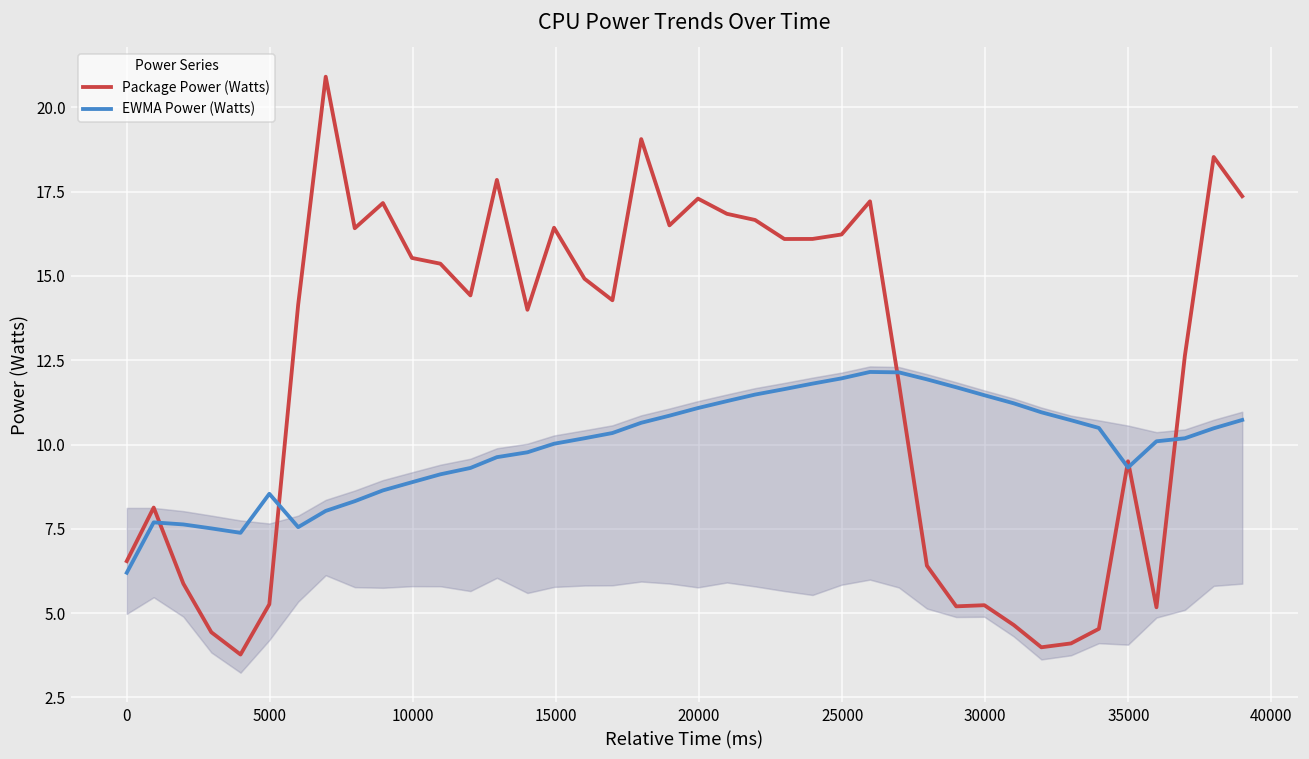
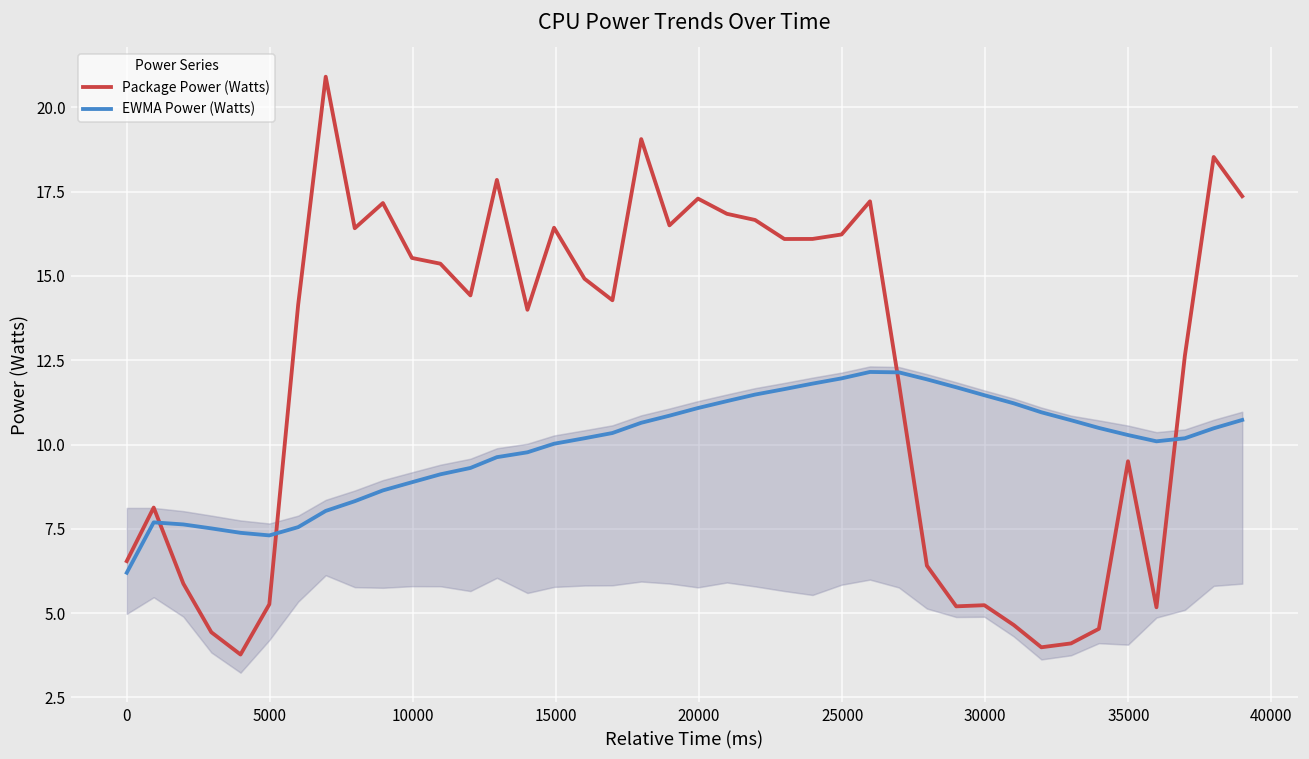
  {
    "Package Power (Watts)": {
      "0": 6.5,
      "5000": 5.3,
      "35000": 9.5
    },
    "EWMA Power (Watts)": {
      "0": 6.2,
-     "5000": 8.5,
-     "35000": 9.3
+     "5000": 7.3,
+     "35000": 10.3
    }
  }
